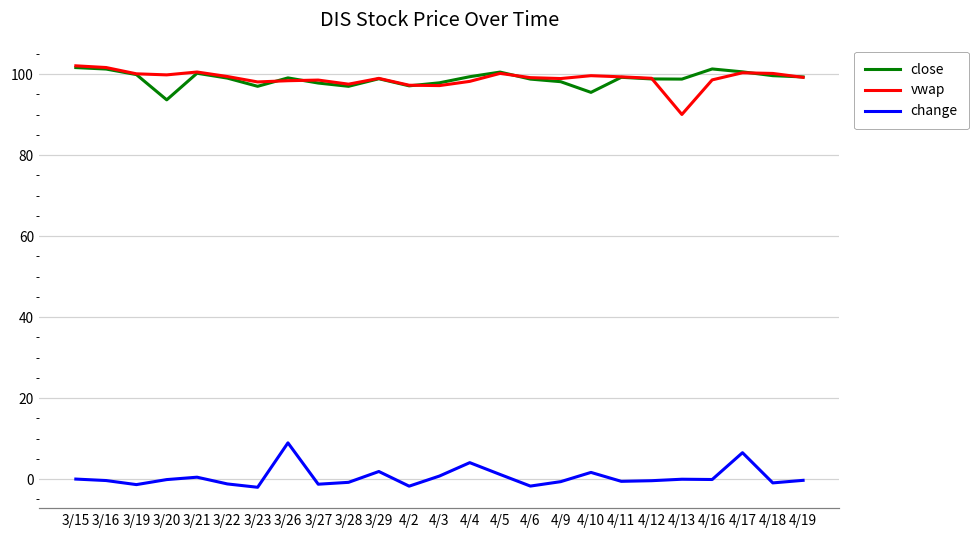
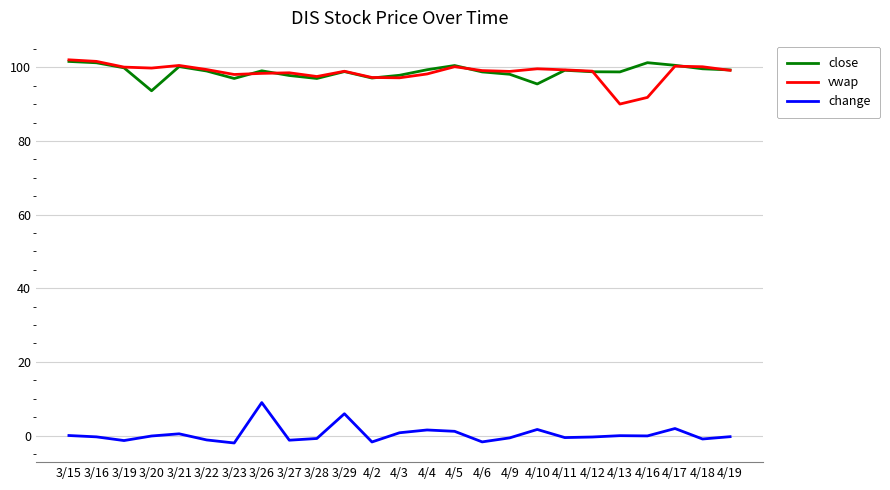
  {
    "close": {
      "3/20": 94,
      "3/23": 97,
      "3/26": 99,
      "3/27": 98,
      "4/4": 99,
      "4/9": 98,
      "4/10": 96,
      "4/13": 99,
      "4/16": 101
    },
    "vwap": {
      "3/20": 100,
      "3/23": 98,
      "3/26": 98,
      "3/27": 99,
      "4/4": 98,
      "4/9": 99,
      "4/10": 100,
      "4/13": 90,
-     "4/16": 99
+     "4/16": 92
    },
    "change": {
      "3/15": 0,
      "3/16": 0,
      "3/19": -1,
      "3/20": 0,
      "3/21": 0,
      "3/22": -1,
      "3/23": -2,
      "3/26": 9,
      "3/27": -1,
      "3/28": -1,
-     "3/29": 2,
+     "3/29": 6,
      "4/2": -2,
      "4/3": 1,
-     "4/4": 4,
+     "4/4": 2,
      "4/5": 1,
      "4/6": -2,
      "4/9": -1,
      "4/10": 2,
      "4/11": -1,
      "4/12": 0,
      "4/13": 0,
      "4/16": 0,
-     "4/17": 7,
+     "4/17": 2,
      "4/18": -1,
      "4/19": 0
    }
  }
